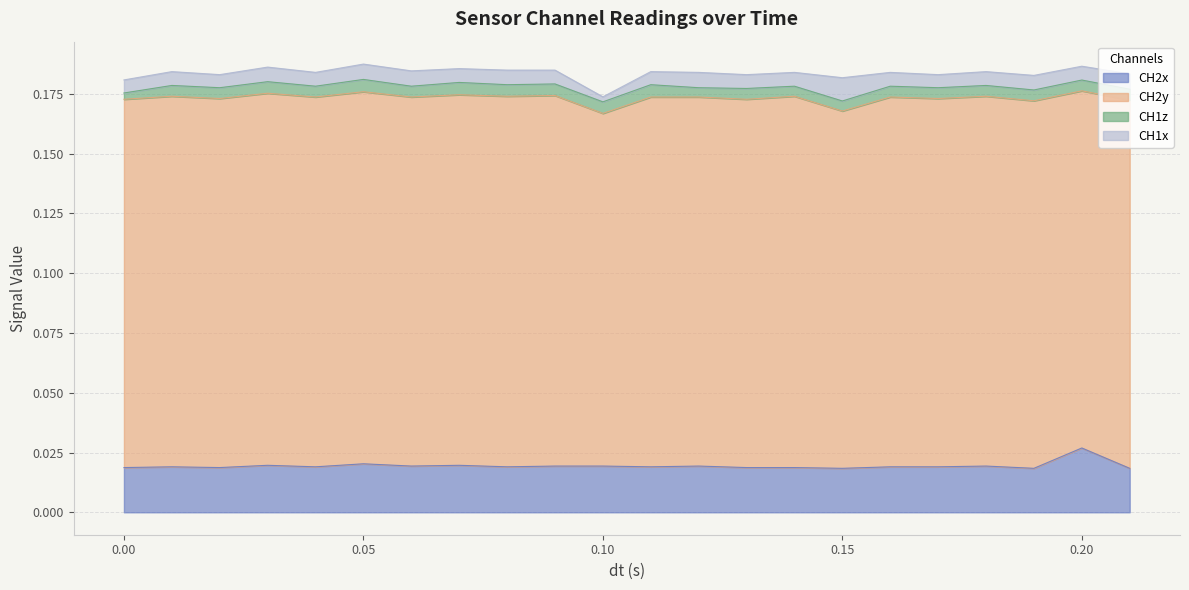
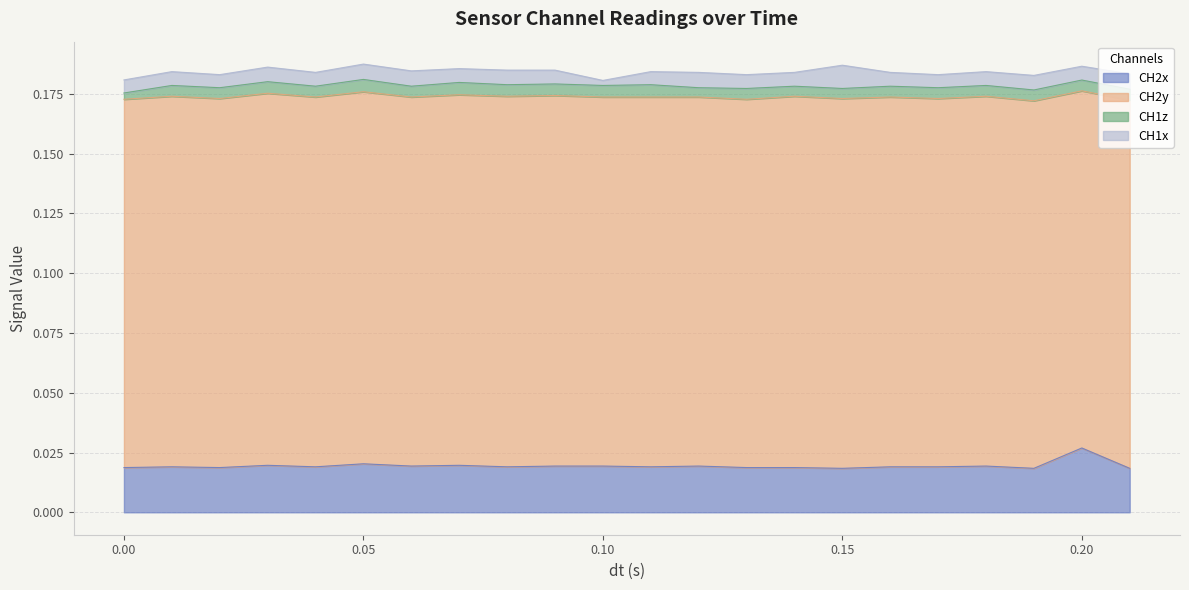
  {
    "CH2x": {
      "0.00": 0.019,
      "0.05": 0.020,
      "0.10": 0.019,
      "0.15": 0.018,
      "0.20": 0.027
    },
    "CH2y": {
      "0.00": 0.154,
      "0.05": 0.156,
-     "0.10": 0.147,
-     "0.15": 0.149,
+     "0.10": 0.154,
+     "0.15": 0.155,
      "0.20": 0.149
    },
    "CH1z": {
      "0.00": 0.003,
      "0.05": 0.005,
      "0.10": 0.005,
      "0.15": 0.004,
      "0.20": 0.005
    },
    "CH1x": {
      "0.00": 0.005,
      "0.05": 0.006,
      "0.10": 0.002,
      "0.15": 0.010,
      "0.20": 0.006
    }
  }
